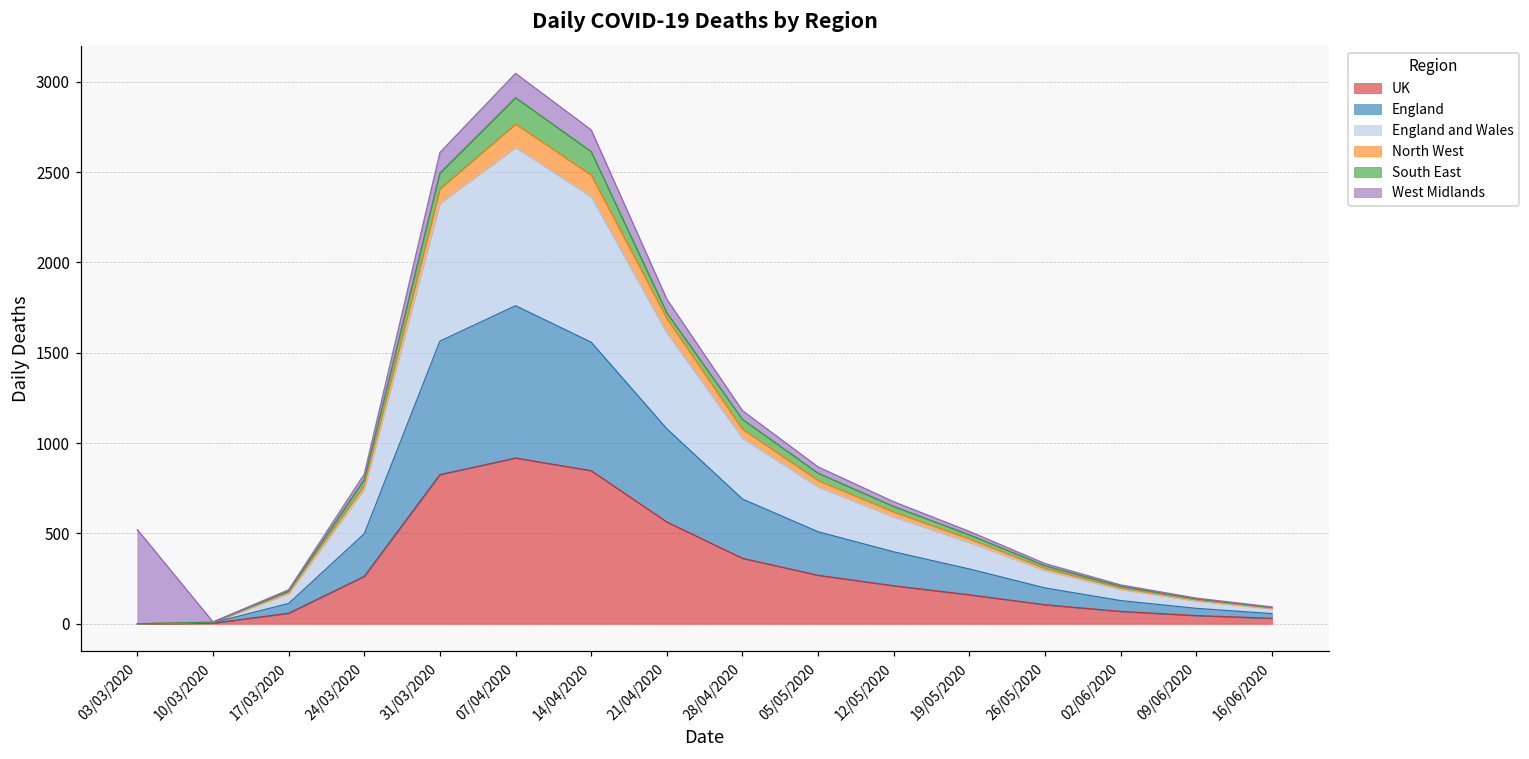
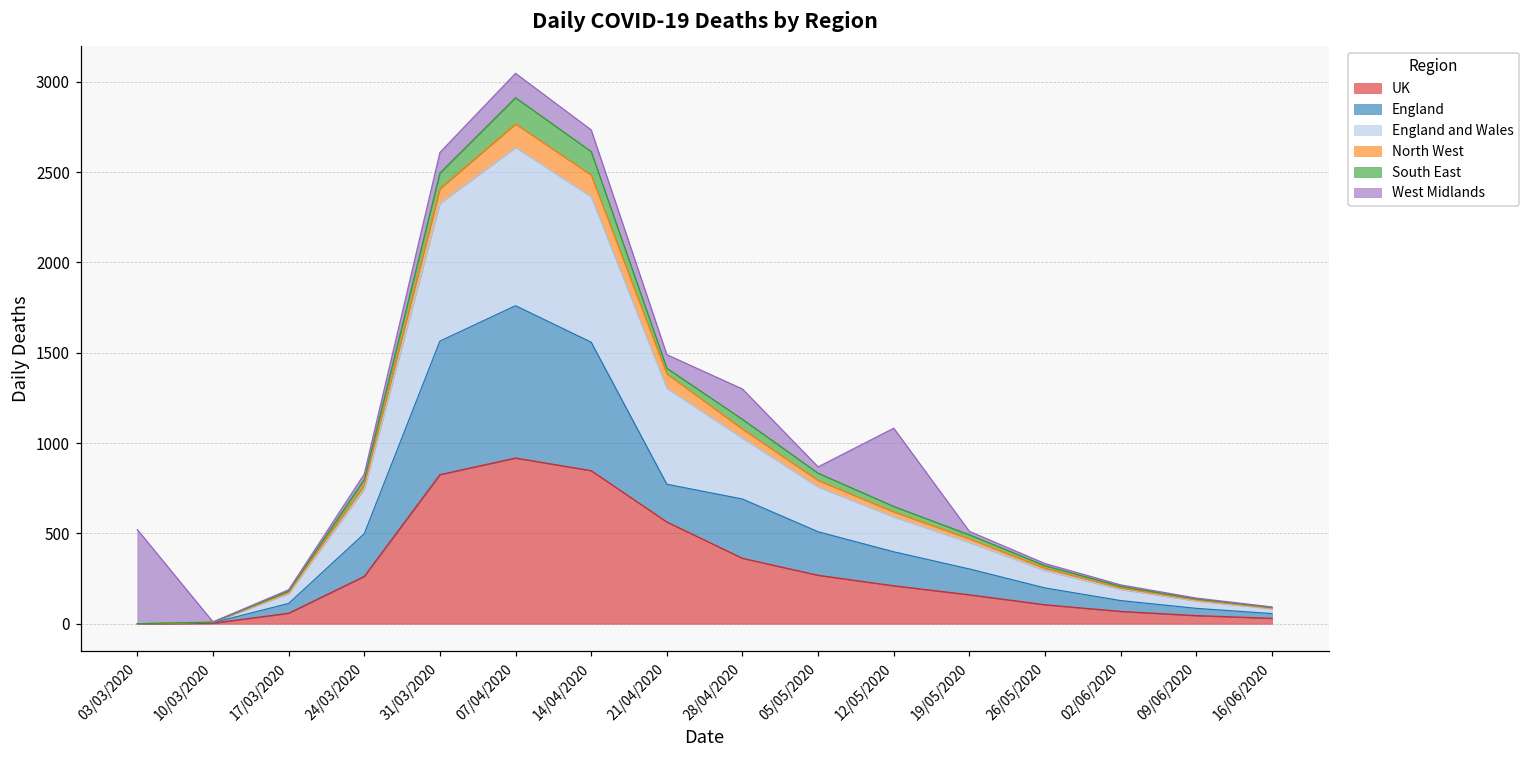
  {
    "UK": {
      "17/03/2020": 60,
      "24/03/2020": 260,
      "31/03/2020": 830,
      "07/04/2020": 920,
      "14/04/2020": 850,
      "21/04/2020": 560,
      "28/04/2020": 360,
      "05/05/2020": 270,
      "12/05/2020": 210,
      "19/05/2020": 160,
      "26/05/2020": 110,
      "02/06/2020": 70,
      "09/06/2020": 50,
      "16/06/2020": 30
    },
    "England": {
      "17/03/2020": 50,
      "24/03/2020": 240,
      "31/03/2020": 740,
      "07/04/2020": 840,
      "14/04/2020": 710,
-     "21/04/2020": 520,
+     "21/04/2020": 210,
      "28/04/2020": 330,
      "05/05/2020": 240,
      "12/05/2020": 190,
      "19/05/2020": 140,
      "26/05/2020": 90,
      "02/06/2020": 60,
      "09/06/2020": 40,
      "16/06/2020": 30
    },
    "England and Wales": {
      "24/03/2020": 250,
      "31/03/2020": 760,
      "07/04/2020": 880,
      "14/04/2020": 810,
      "21/04/2020": 530,
      "28/04/2020": 340,
      "05/05/2020": 250,
      "12/05/2020": 190,
      "19/05/2020": 150
    },
    "North West": {
      "24/03/2020": 20,
      "31/03/2020": 80,
      "07/04/2020": 130,
      "14/04/2020": 120,
      "21/04/2020": 80,
      "28/04/2020": 50,
      "05/05/2020": 40,
      "12/05/2020": 30,
      "19/05/2020": 20
    },
    "South East": {
      "24/03/2020": 30,
      "31/03/2020": 90,
      "07/04/2020": 150,
      "14/04/2020": 130,
      "21/04/2020": 30,
      "28/04/2020": 50,
      "05/05/2020": 40,
      "12/05/2020": 30,
      "19/05/2020": 20
    },
    "West Midlands": {
      "03/03/2020": 520,
      "24/03/2020": 30,
      "31/03/2020": 110,
      "07/04/2020": 140,
      "14/04/2020": 120,
      "21/04/2020": 80,
-     "28/04/2020": 50,
+     "28/04/2020": 170,
      "05/05/2020": 40,
-     "12/05/2020": 30,
+     "12/05/2020": 430,
      "19/05/2020": 20
    }
  }
